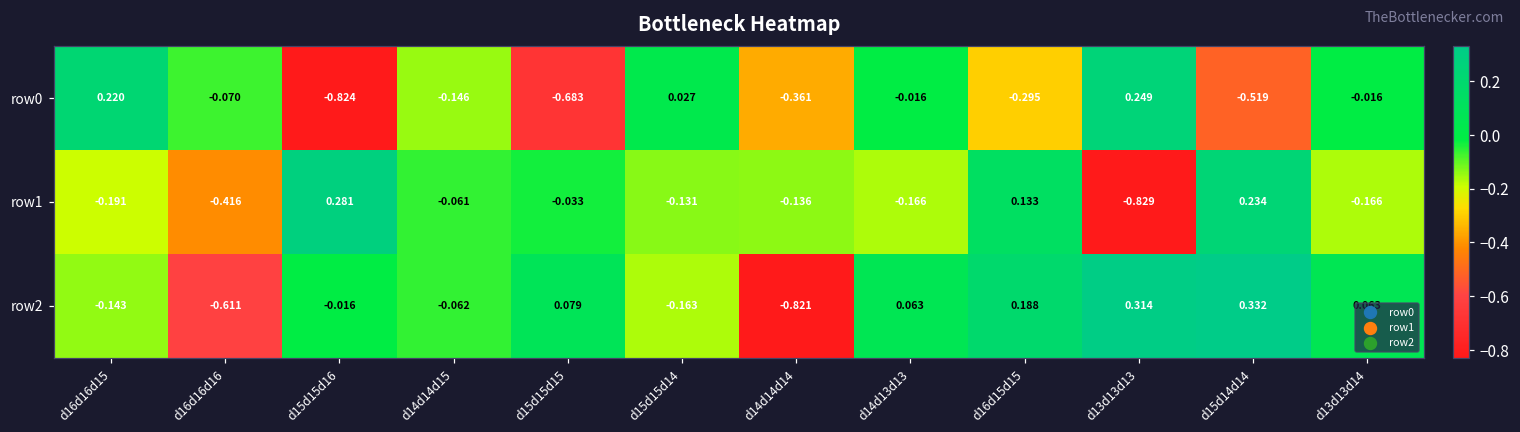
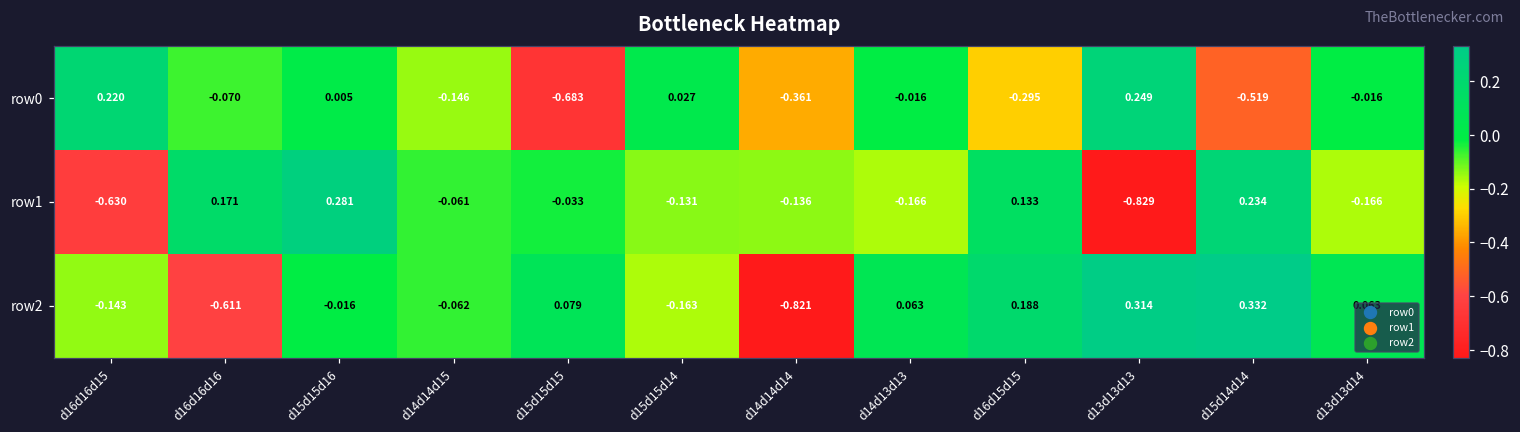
  {
    "row0": {
      "d16d16d15": 0.220,
      "d16d16d16": -0.070,
-     "d15d15d16": -0.824,
+     "d15d15d16": 0.005,
      "d14d14d15": -0.146,
      "d15d15d15": -0.683,
      "d15d15d14": 0.027,
      "d14d14d14": -0.361,
      "d14d13d13": -0.016,
      "d16d15d15": -0.295,
      "d13d13d13": 0.249,
      "d15d14d14": -0.519,
      "d13d13d14": -0.016
    },
    "row1": {
-     "d16d16d15": -0.191,
-     "d16d16d16": -0.416,
+     "d16d16d15": -0.630,
+     "d16d16d16": 0.171,
      "d15d15d16": 0.281,
      "d14d14d15": -0.061,
      "d15d15d15": -0.033,
      "d15d15d14": -0.131,
      "d14d14d14": -0.136,
      "d14d13d13": -0.166,
      "d16d15d15": 0.133,
      "d13d13d13": -0.829,
      "d15d14d14": 0.234,
      "d13d13d14": -0.166
    },
    "row2": {
      "d16d16d15": -0.143,
      "d16d16d16": -0.611,
      "d15d15d16": -0.016,
      "d14d14d15": -0.062,
      "d15d15d15": 0.079,
      "d15d15d14": -0.163,
      "d14d14d14": -0.821,
      "d14d13d13": 0.063,
      "d16d15d15": 0.188,
      "d13d13d13": 0.314,
      "d15d14d14": 0.332
    }
  }
